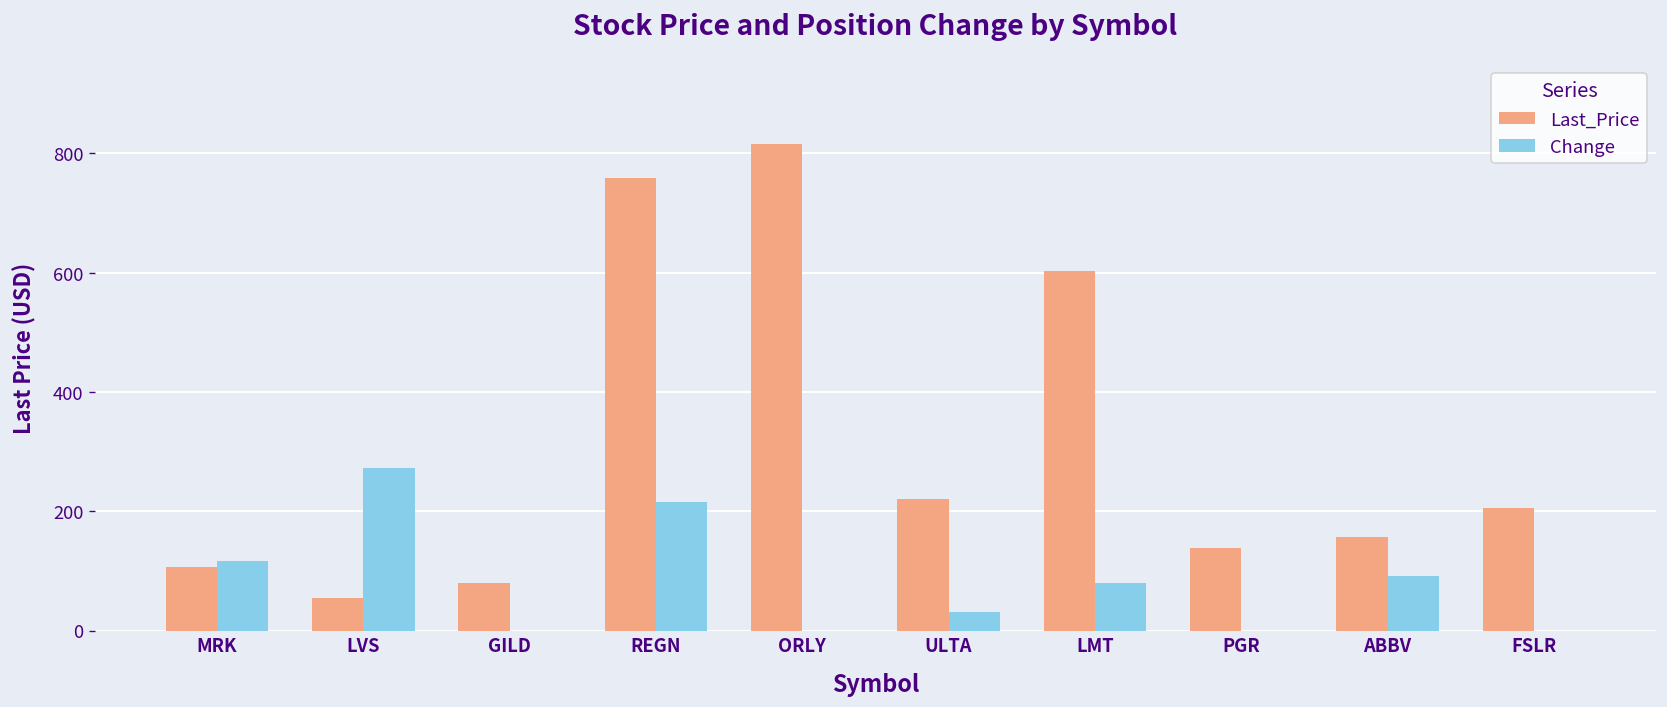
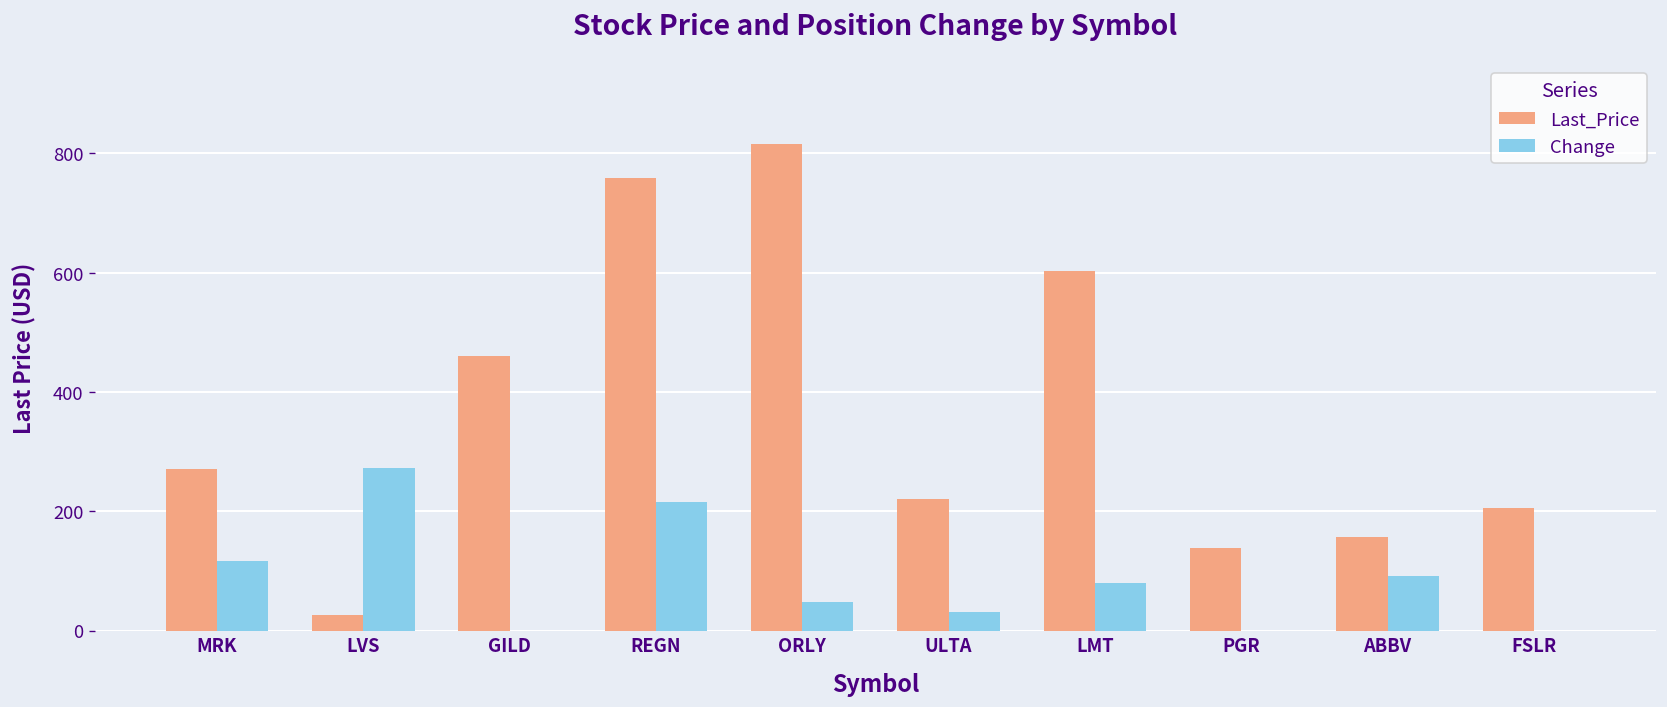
  {
    "Last_Price": {
-     "MRK": 110,
-     "LVS": 50,
-     "GILD": 80,
+     "MRK": 270,
+     "LVS": 30,
+     "GILD": 460,
      "REGN": 760,
      "ORLY": 820,
      "ULTA": 220,
      "LMT": 600,
      "PGR": 140,
      "ABBV": 160,
      "FSLR": 210
    },
    "Change": {
      "MRK": 120,
      "LVS": 270,
      "GILD": 0,
      "REGN": 220,
-     "ORLY": 0,
+     "ORLY": 50,
      "ULTA": 30,
      "LMT": 80,
      "PGR": 0,
      "ABBV": 90,
      "FSLR": 0
    }
  }
